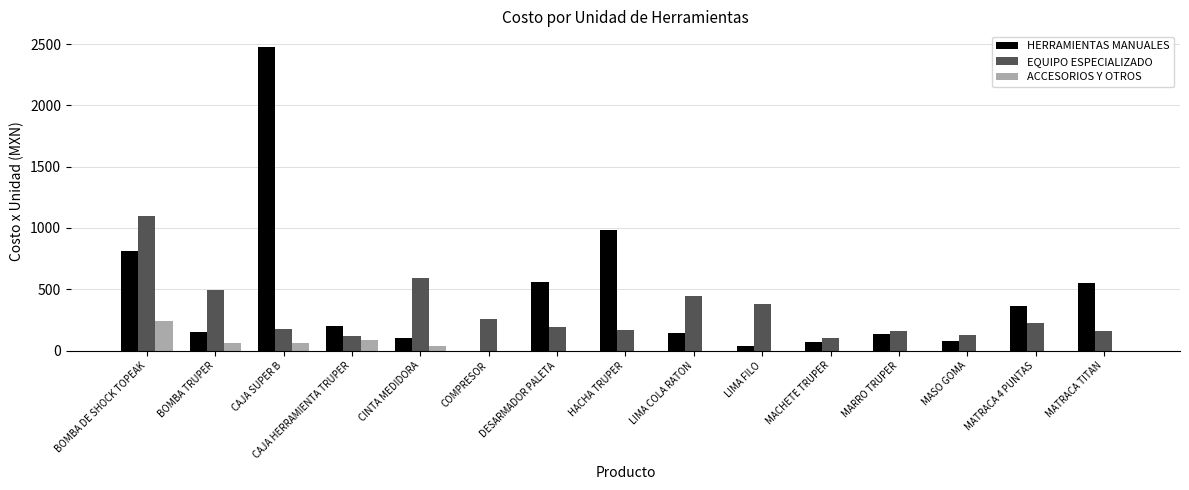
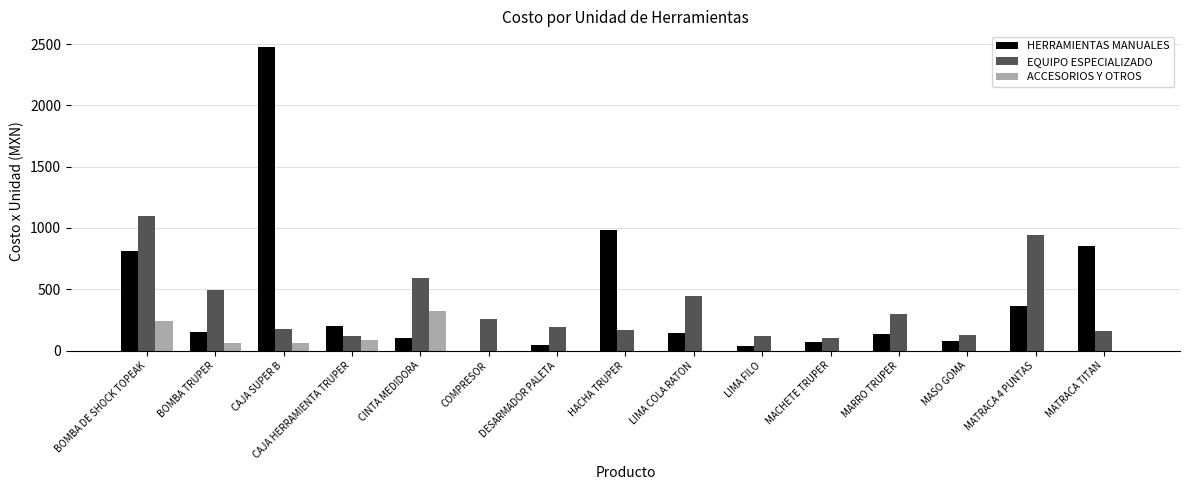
  {
    "HERRAMIENTAS MANUALES": {
      "BOMBA DE SHOCK TOPEAK": 810,
      "BOMBA TRUPER": 150,
      "CAJA SUPER B": 2480,
      "CAJA HERRAMIENTA TRUPER": 200,
      "CINTA MEDIDORA": 110,
      "COMPRESOR": 0,
-     "DESARMADOR PALETA": 560,
+     "DESARMADOR PALETA": 50,
      "HACHA TRUPER": 980,
      "LIMA COLA RATON": 140,
      "LIMA FILO": 40,
      "MACHETE TRUPER": 70,
      "MARRO TRUPER": 140,
      "MASO GOMA": 80,
      "MATRACA 4 PUNTAS": 360,
-     "MATRACA TITAN": 550
+     "MATRACA TITAN": 860
    },
    "EQUIPO ESPECIALIZADO": {
      "BOMBA DE SHOCK TOPEAK": 1100,
      "BOMBA TRUPER": 500,
      "CAJA SUPER B": 180,
      "CAJA HERRAMIENTA TRUPER": 120,
      "CINTA MEDIDORA": 600,
      "COMPRESOR": 260,
      "DESARMADOR PALETA": 190,
      "HACHA TRUPER": 170,
      "LIMA COLA RATON": 450,
-     "LIMA FILO": 380,
+     "LIMA FILO": 120,
      "MACHETE TRUPER": 110,
-     "MARRO TRUPER": 160,
+     "MARRO TRUPER": 300,
      "MASO GOMA": 130,
-     "MATRACA 4 PUNTAS": 230,
+     "MATRACA 4 PUNTAS": 950,
      "MATRACA TITAN": 160
    },
    "ACCESORIOS Y OTROS": {
      "BOMBA DE SHOCK TOPEAK": 240,
      "BOMBA TRUPER": 60,
      "CAJA SUPER B": 70,
      "CAJA HERRAMIENTA TRUPER": 90,
-     "CINTA MEDIDORA": 40,
+     "CINTA MEDIDORA": 320,
      "COMPRESOR": 0,
      "DESARMADOR PALETA": 0,
      "HACHA TRUPER": 0,
      "LIMA COLA RATON": 0,
      "LIMA FILO": 0,
      "MACHETE TRUPER": 0,
      "MARRO TRUPER": 0,
      "MASO GOMA": 0,
      "MATRACA 4 PUNTAS": 0,
      "MATRACA TITAN": 0
    }
  }
